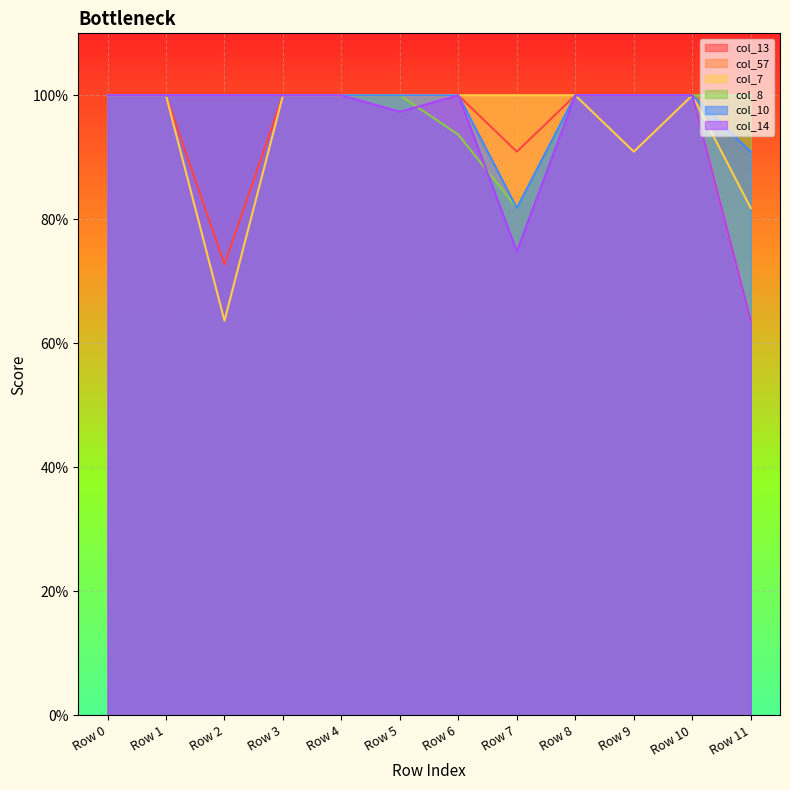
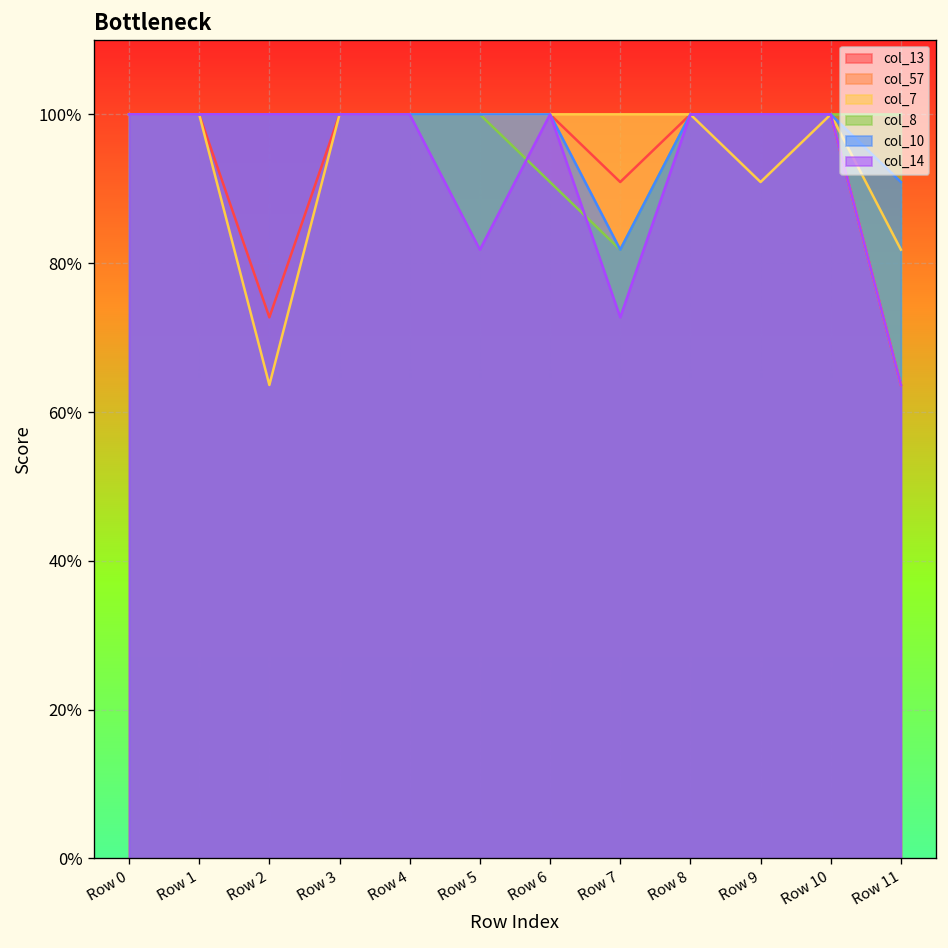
  {
    "col_8": {
-     "Row 6": "94%"
+     "Row 6": "91%"
    },
    "col_10": {
      "Row 11": "91%"
    },
    "col_14": {
-     "Row 5": "97%",
-     "Row 7": "75%"
+     "Row 5": "82%",
+     "Row 7": "73%"
    }
  }
